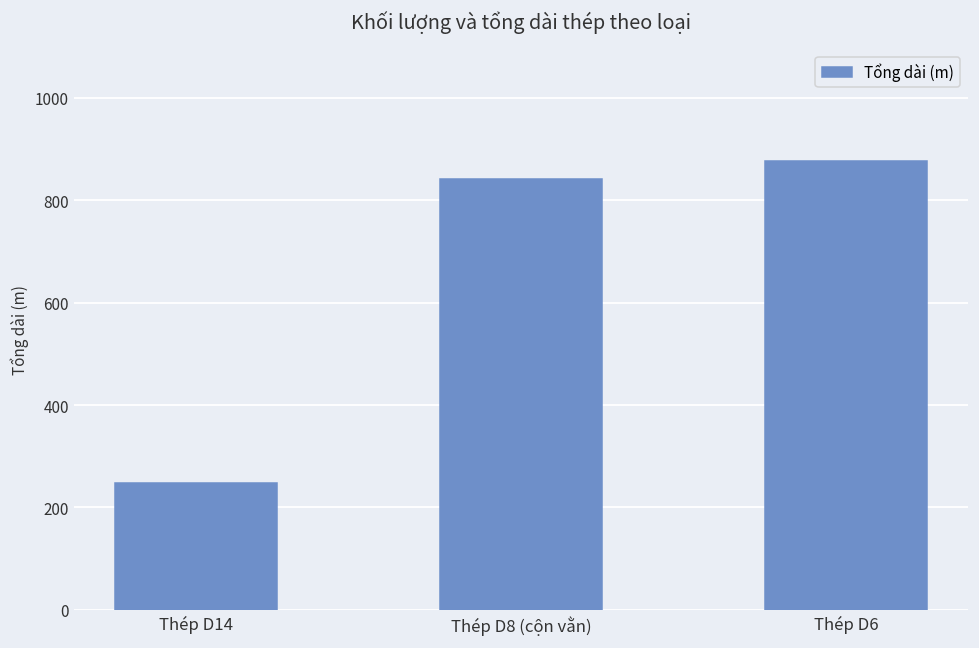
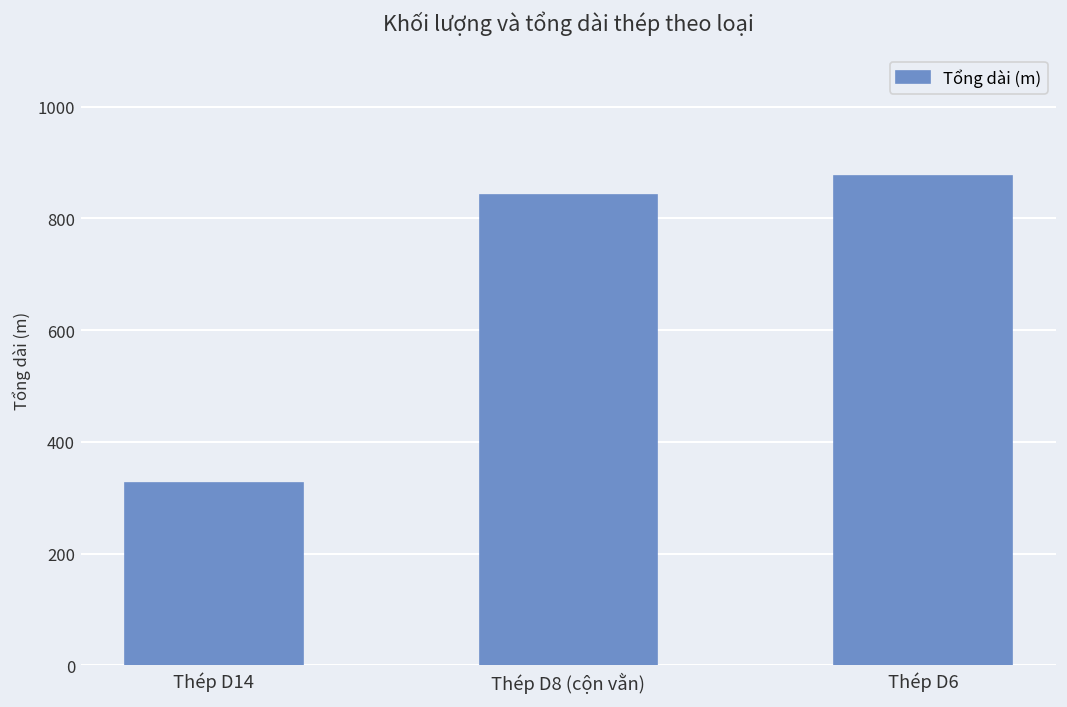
  {
-   "Thép D14": 250,
+   "Thép D14": 330,
    "Thép D8 (cộn vằn)": 840,
    "Thép D6": 880
  }
